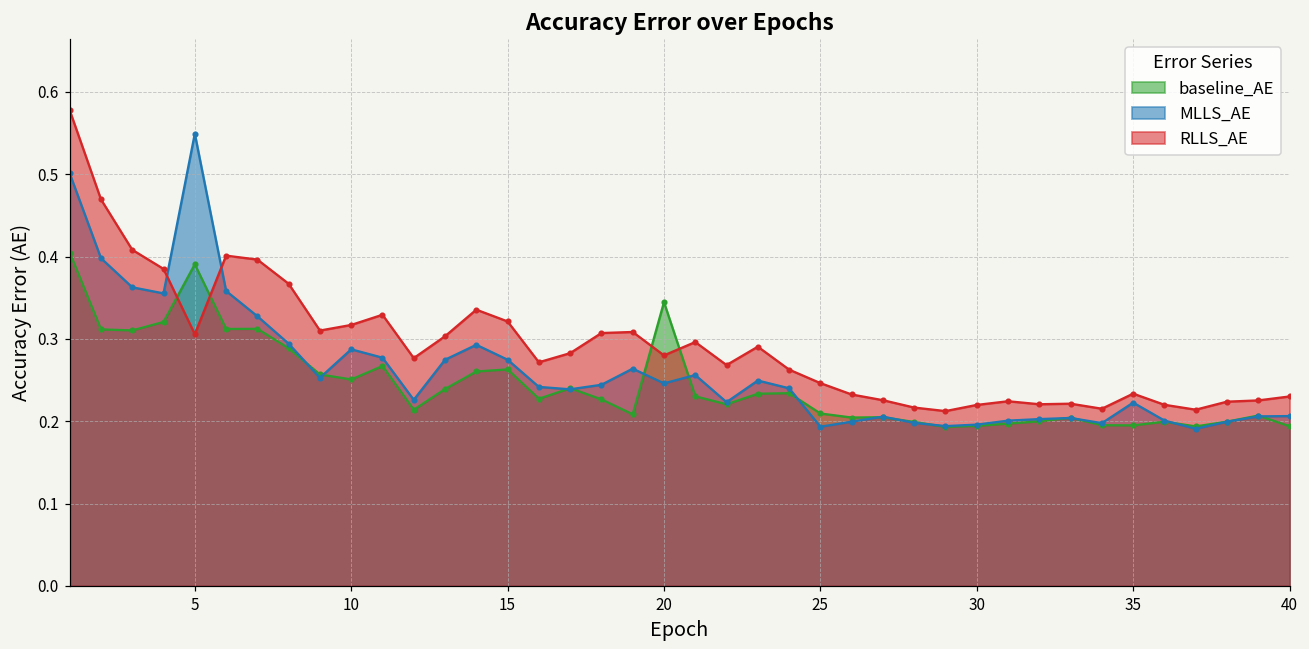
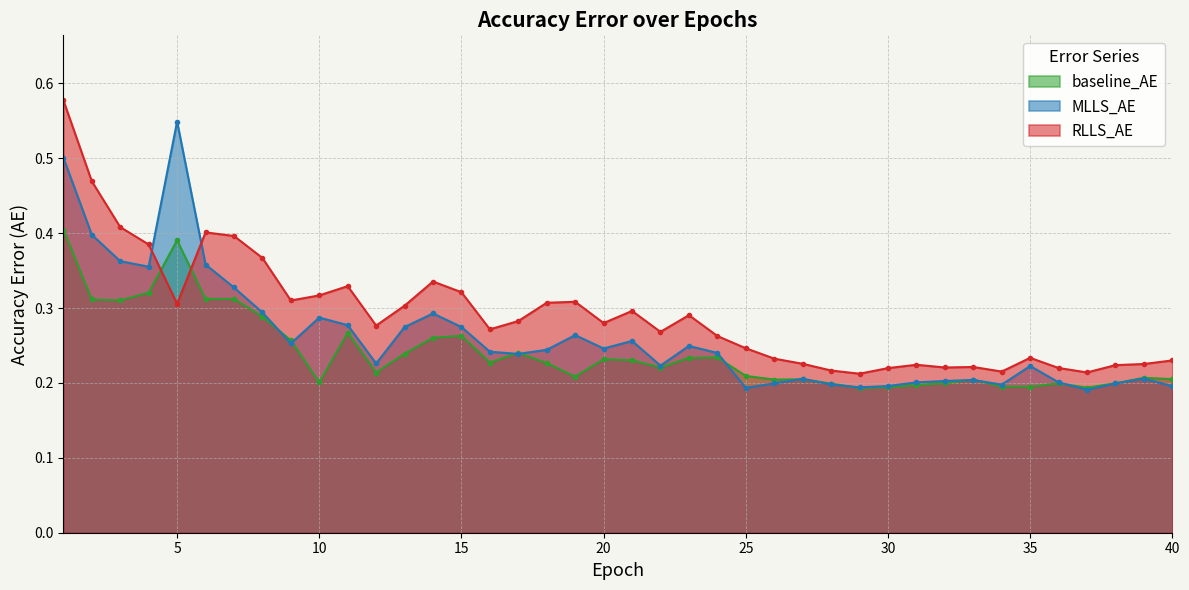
  {
    "baseline_AE": {
      "5": 0.39,
-     "10": 0.25,
+     "10": 0.20,
      "15": 0.26,
-     "20": 0.34,
+     "20": 0.23,
      "25": 0.21,
      "35": 0.19,
-     "40": 0.19
+     "40": 0.21
    },
    "MLLS_AE": {
      "5": 0.55,
      "10": 0.29,
      "15": 0.27,
      "20": 0.25,
      "25": 0.19,
      "35": 0.22,
-     "40": 0.21
+     "40": 0.20
    },
    "RLLS_AE": {
      "5": 0.31,
      "10": 0.32,
      "15": 0.32,
      "20": 0.28,
      "25": 0.25,
      "30": 0.22,
      "35": 0.23,
      "40": 0.23
    }
  }
